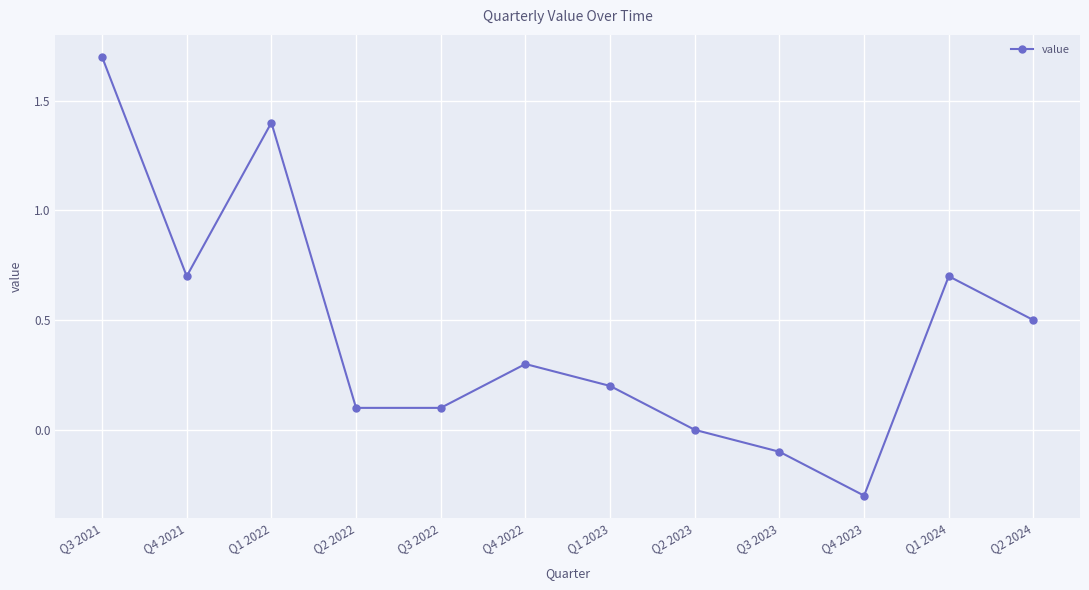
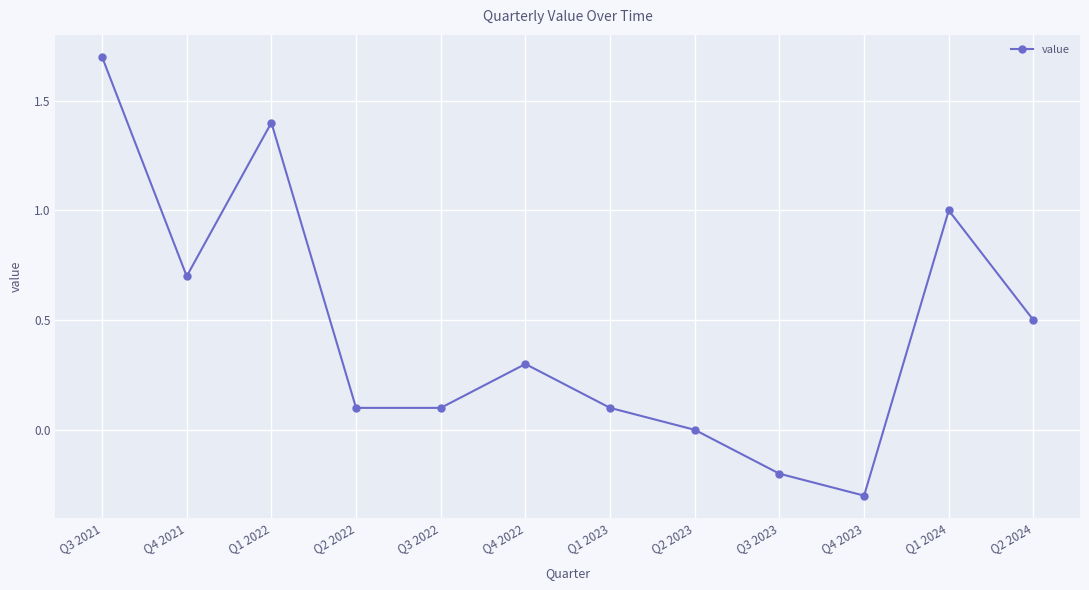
  {
    "Q3 2021": 1.7,
    "Q4 2021": 0.7,
    "Q1 2022": 1.4,
    "Q2 2022": 0.1,
    "Q3 2022": 0.1,
    "Q4 2022": 0.3,
-   "Q1 2023": 0.2,
+   "Q1 2023": 0.1,
    "Q2 2023": 0.0,
-   "Q3 2023": -0.1,
+   "Q3 2023": -0.2,
    "Q4 2023": -0.3,
-   "Q1 2024": 0.7,
+   "Q1 2024": 1.0,
    "Q2 2024": 0.5
  }
